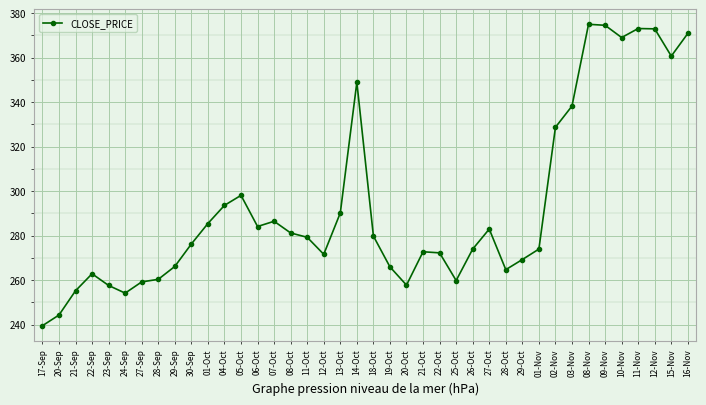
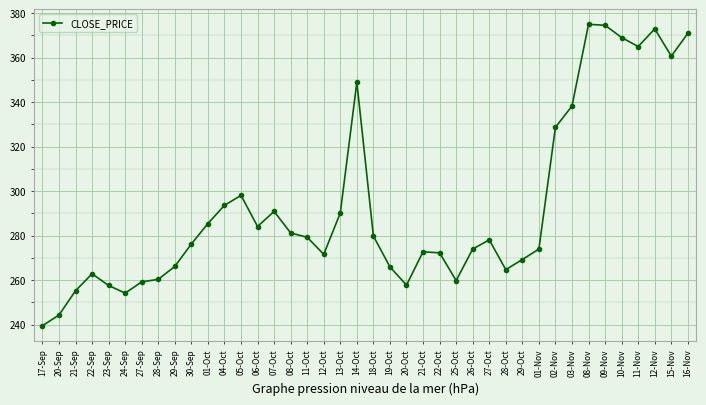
  {
    "17-Sep": 240,
    "20-Sep": 244,
    "21-Sep": 255,
    "22-Sep": 263,
    "23-Sep": 258,
    "24-Sep": 254,
    "27-Sep": 259,
    "28-Sep": 260,
    "29-Sep": 266,
    "30-Sep": 276,
    "01-Oct": 285,
    "04-Oct": 294,
    "05-Oct": 298,
    "06-Oct": 284,
-   "07-Oct": 286,
+   "07-Oct": 291,
    "08-Oct": 281,
    "11-Oct": 279,
    "12-Oct": 272,
    "13-Oct": 290,
    "14-Oct": 349,
    "18-Oct": 280,
    "19-Oct": 266,
    "20-Oct": 258,
    "21-Oct": 273,
    "22-Oct": 272,
    "25-Oct": 260,
    "26-Oct": 274,
-   "27-Oct": 283,
+   "27-Oct": 278,
    "28-Oct": 265,
    "29-Oct": 269,
    "01-Nov": 274,
    "02-Nov": 329,
    "03-Nov": 338,
    "08-Nov": 375,
    "09-Nov": 375,
    "10-Nov": 369,
-   "11-Nov": 373,
+   "11-Nov": 365,
    "12-Nov": 373,
    "15-Nov": 361,
    "16-Nov": 371
  }
